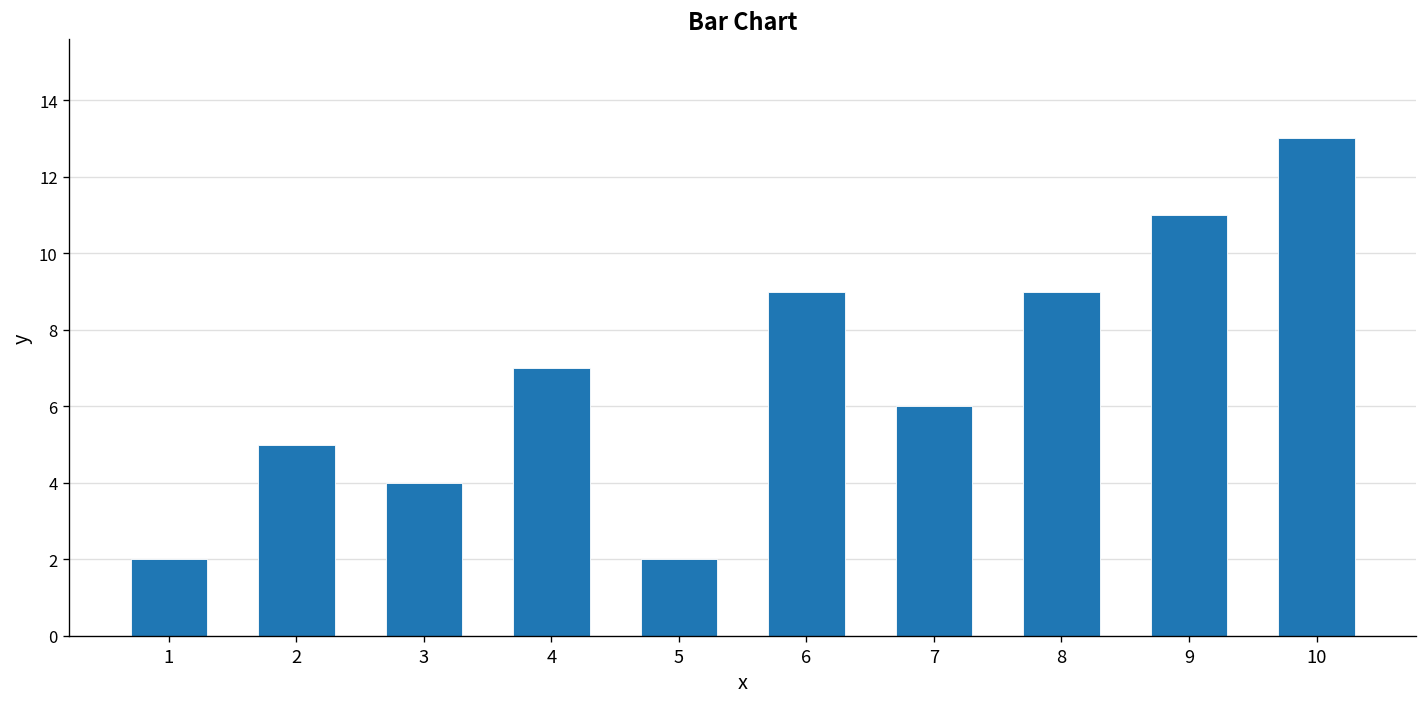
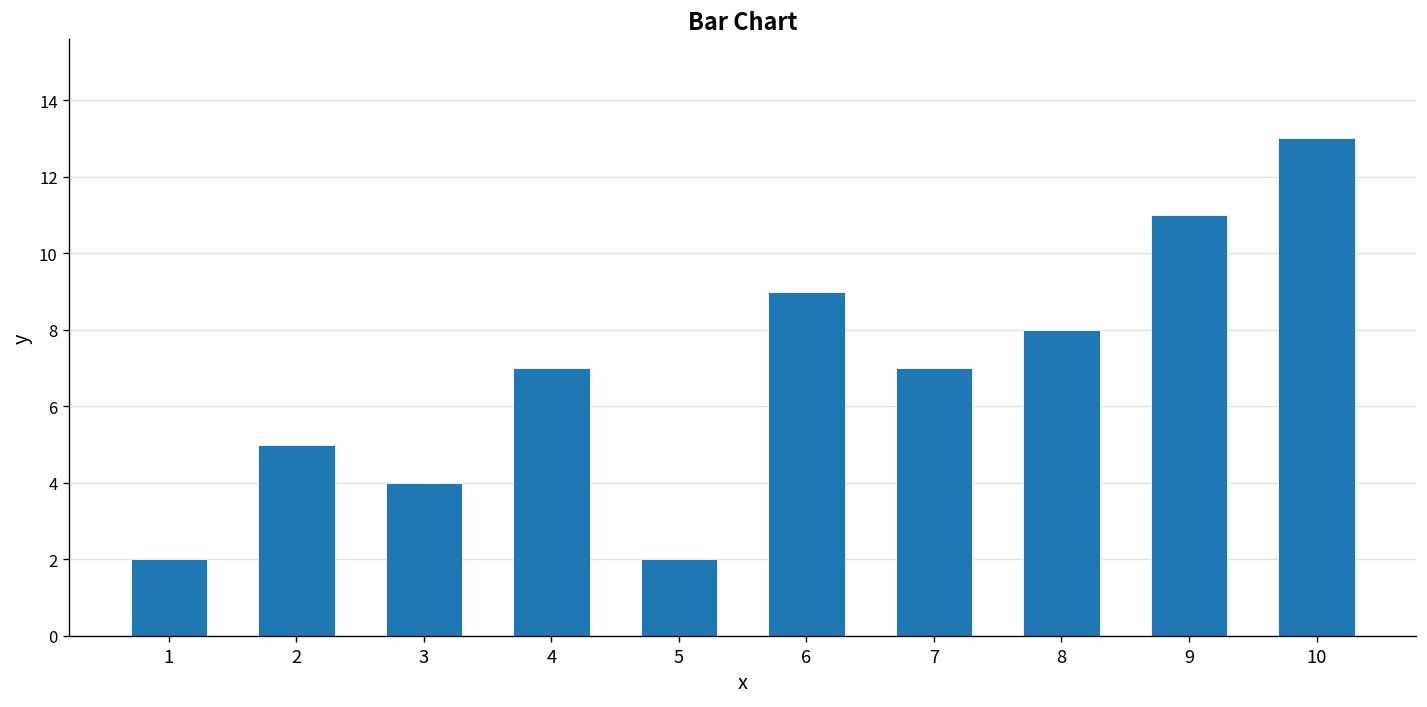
  {
    "1": 2,
    "2": 5,
    "3": 4,
    "4": 7,
    "5": 2,
    "6": 9,
-   "7": 6,
-   "8": 9,
+   "7": 7,
+   "8": 8,
    "9": 11,
    "10": 13
  }
